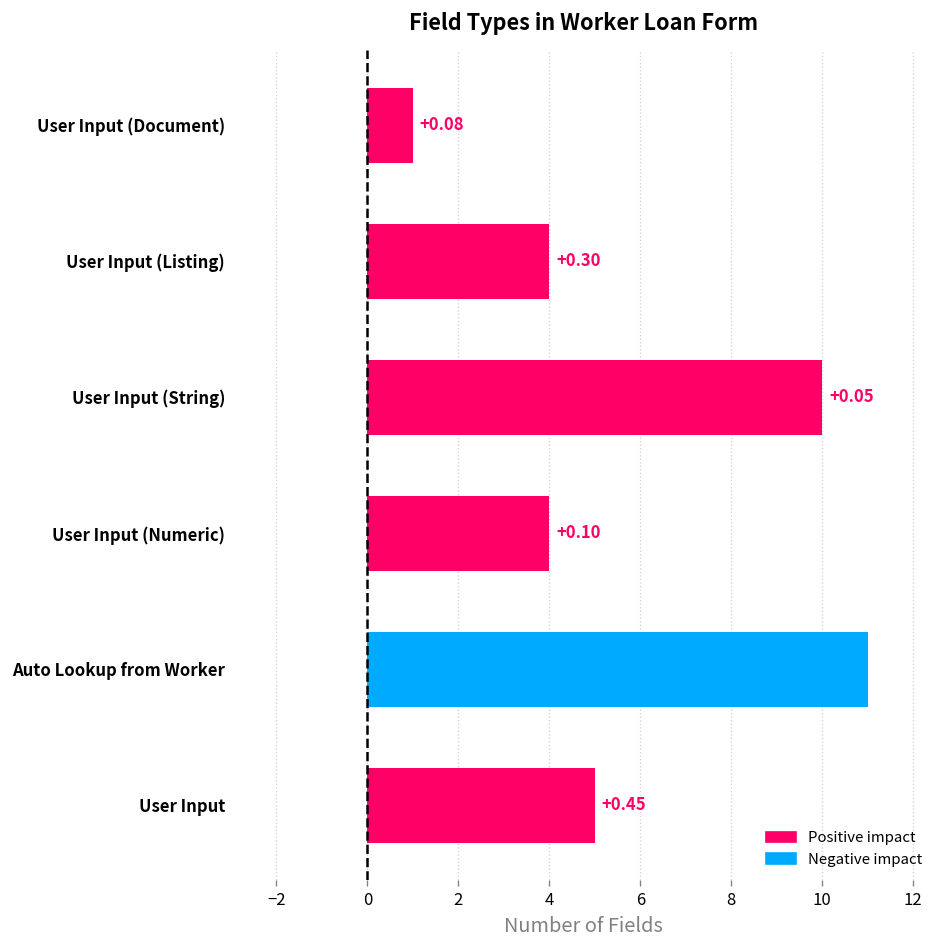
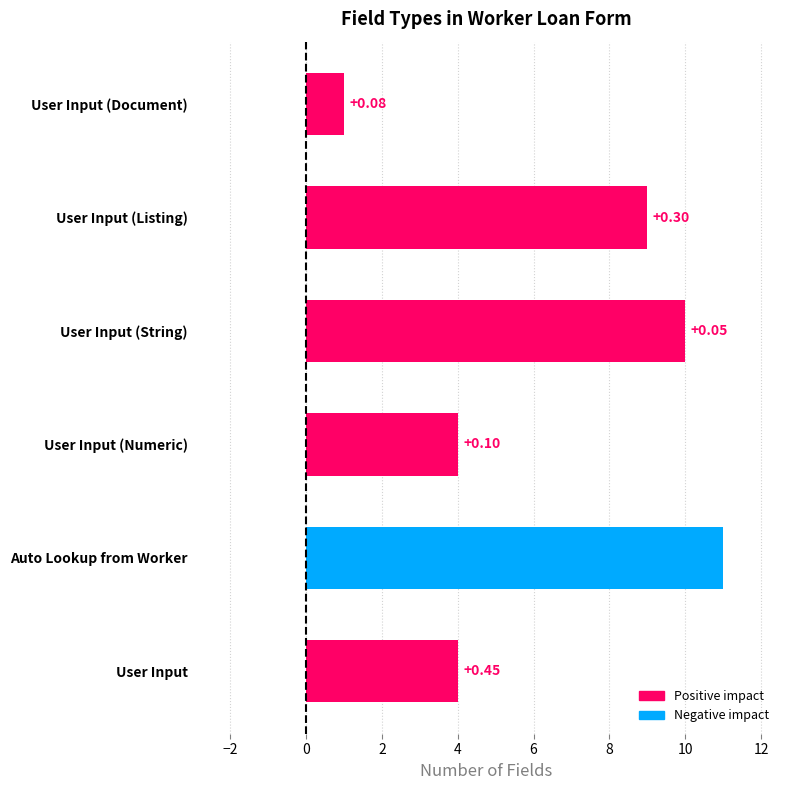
  {
-   "User Input (Listing)": 4,
+   "User Input (Listing)": 9,
    "Auto Lookup from Worker": 11,
-   "User Input": 5
+   "User Input": 4
  }
